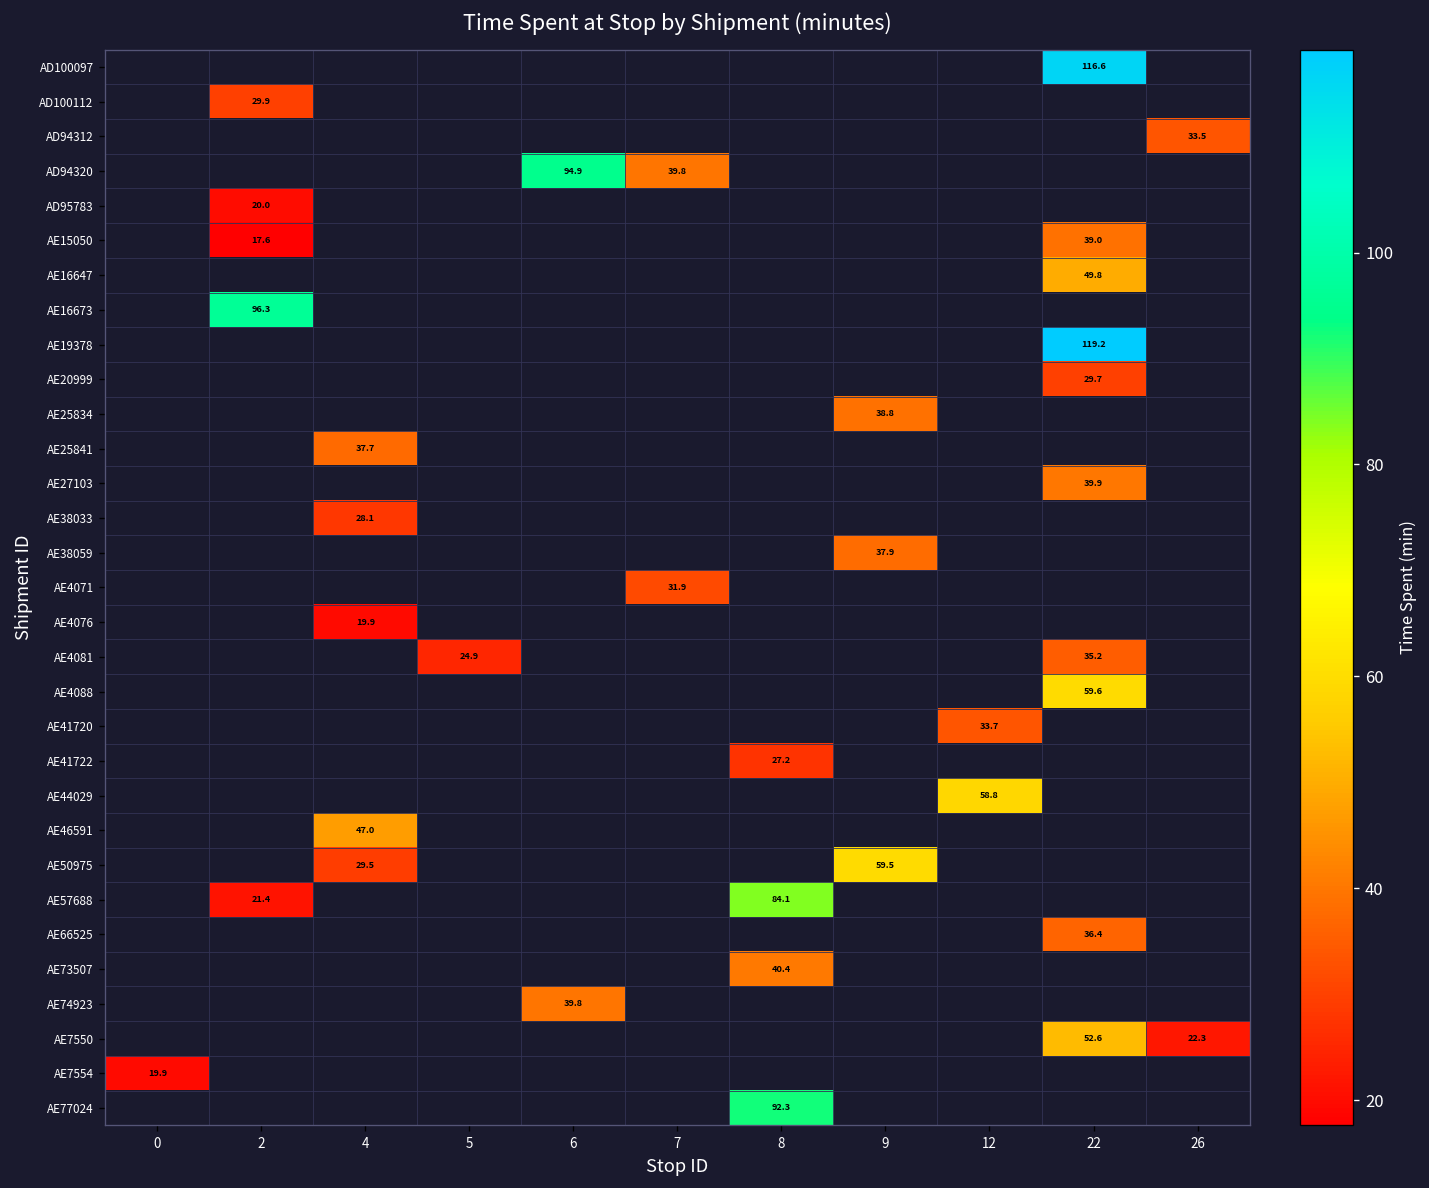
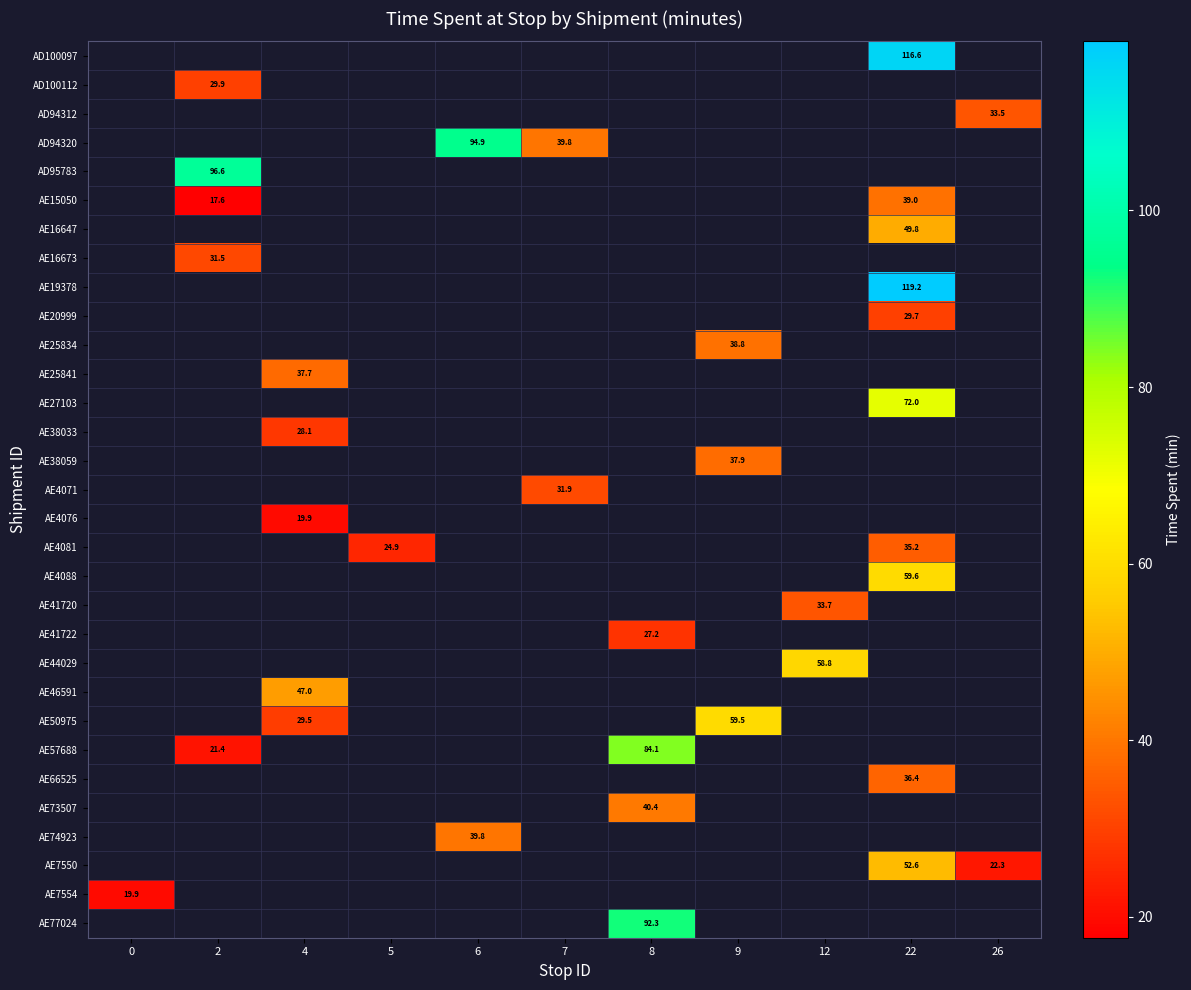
  {
    "AD100097": {
      "22": 116.6
    },
    "AD100112": {
      "2": 29.9
    },
    "AD94312": {
      "26": 33.5
    },
    "AD94320": {
      "6": 94.9,
      "7": 39.8
    },
    "AD95783": {
-     "2": 20.0
+     "2": 96.6
    },
    "AE15050": {
      "2": 17.6,
      "22": 39.0
    },
    "AE16647": {
      "22": 49.8
    },
    "AE16673": {
-     "2": 96.3
+     "2": 31.5
    },
    "AE19378": {
      "22": 119.2
    },
    "AE20999": {
      "22": 29.7
    },
    "AE25834": {
      "9": 38.8
    },
    "AE25841": {
      "4": 37.7
    },
    "AE27103": {
-     "22": 39.9
+     "22": 72.0
    },
    "AE38033": {
      "4": 28.1
    },
    "AE38059": {
      "9": 37.9
    },
    "AE4071": {
      "7": 31.9
    },
    "AE4076": {
      "4": 19.9
    },
    "AE4081": {
      "5": 24.9,
      "22": 35.2
    },
    "AE4088": {
      "22": 59.6
    },
    "AE41720": {
      "12": 33.7
    },
    "AE41722": {
      "8": 27.2
    },
    "AE44029": {
      "12": 58.8
    },
    "AE46591": {
      "4": 47.0
    },
    "AE50975": {
      "4": 29.5,
      "9": 59.5
    },
    "AE57688": {
      "2": 21.4,
      "8": 84.1
    },
    "AE66525": {
      "22": 36.4
    },
    "AE73507": {
      "8": 40.4
    },
    "AE74923": {
      "6": 39.8
    },
    "AE7550": {
      "22": 52.6,
      "26": 22.3
    },
    "AE7554": {
      "0": 19.9
    },
    "AE77024": {
      "8": 92.3
    }
  }
